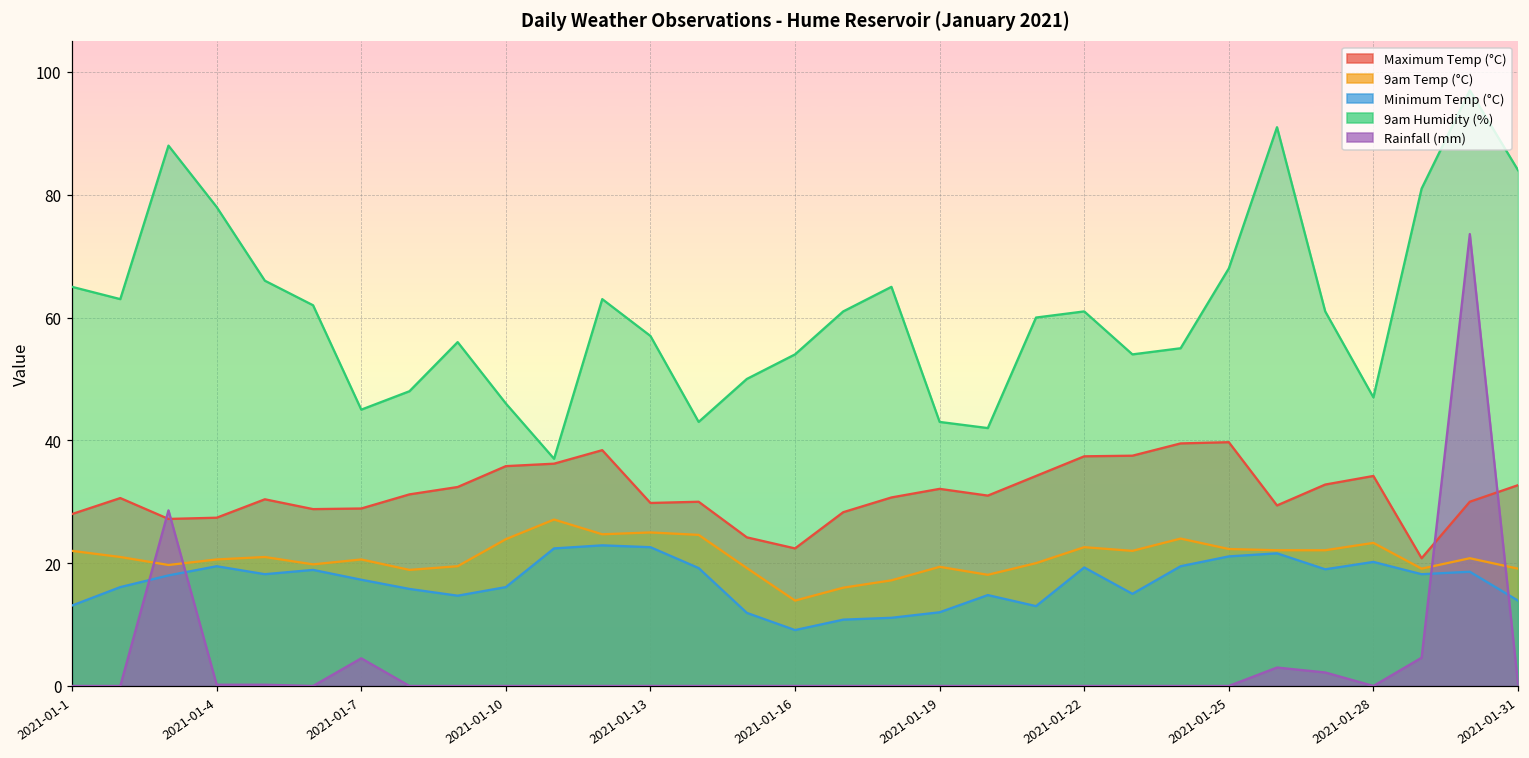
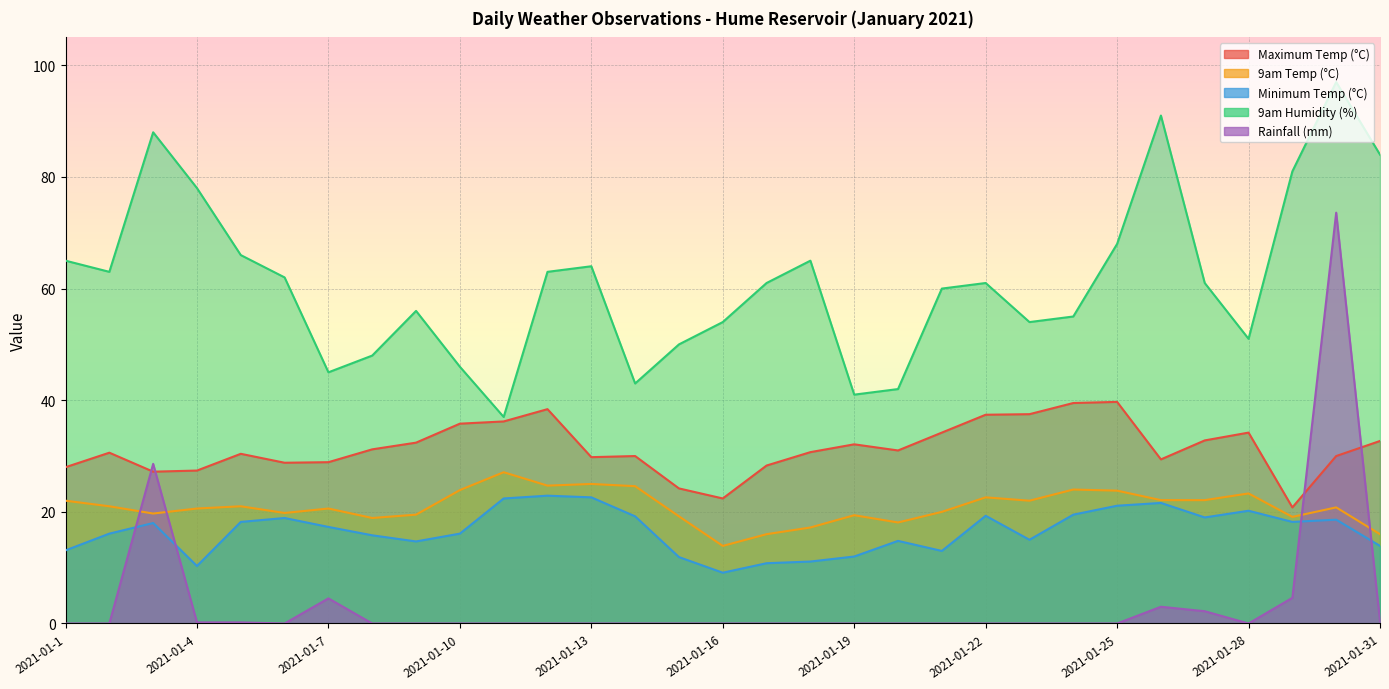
  {
    "Maximum Temp (°C)": {
      "2021-01-1": 28,
      "2021-01-4": 27,
      "2021-01-7": 29,
      "2021-01-10": 36,
      "2021-01-13": 30,
      "2021-01-16": 22,
      "2021-01-19": 32,
      "2021-01-22": 37,
      "2021-01-25": 40,
      "2021-01-28": 34,
      "2021-01-31": 33
    },
    "9am Temp (°C)": {
      "2021-01-1": 22,
      "2021-01-4": 21,
      "2021-01-7": 21,
      "2021-01-10": 24,
      "2021-01-13": 25,
      "2021-01-16": 14,
      "2021-01-19": 19,
      "2021-01-22": 23,
-     "2021-01-25": 22,
+     "2021-01-25": 24,
      "2021-01-28": 23,
-     "2021-01-31": 19
+     "2021-01-31": 16
    },
    "Minimum Temp (°C)": {
      "2021-01-1": 13,
-     "2021-01-4": 20,
+     "2021-01-4": 10,
      "2021-01-7": 17,
      "2021-01-10": 16,
      "2021-01-13": 23,
      "2021-01-16": 9,
      "2021-01-19": 12,
      "2021-01-22": 19,
      "2021-01-25": 21,
      "2021-01-28": 20,
      "2021-01-31": 14
    },
    "9am Humidity (%)": {
      "2021-01-1": 65,
      "2021-01-4": 78,
      "2021-01-7": 45,
      "2021-01-10": 46,
-     "2021-01-13": 57,
+     "2021-01-13": 64,
      "2021-01-16": 54,
-     "2021-01-19": 43,
+     "2021-01-19": 41,
      "2021-01-22": 61,
      "2021-01-25": 68,
-     "2021-01-28": 47,
+     "2021-01-28": 51,
      "2021-01-31": 84
    },
    "Rainfall (mm)": {
      "2021-01-1": 0,
      "2021-01-4": 0,
      "2021-01-7": 5,
      "2021-01-10": 0,
      "2021-01-13": 0,
      "2021-01-16": 0,
      "2021-01-19": 0,
      "2021-01-22": 0,
      "2021-01-25": 0,
      "2021-01-28": 0,
      "2021-01-31": 0
    }
  }
